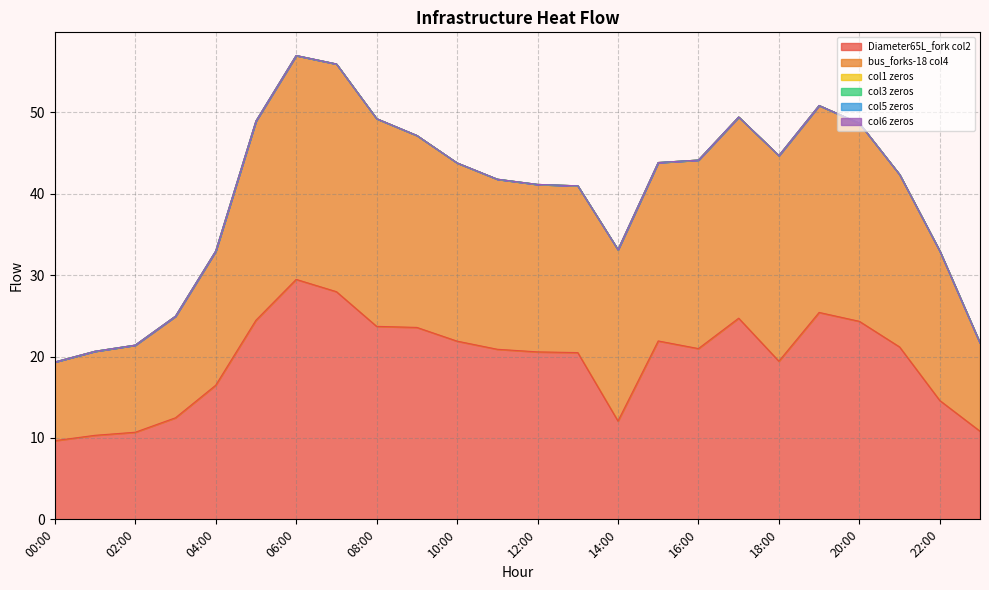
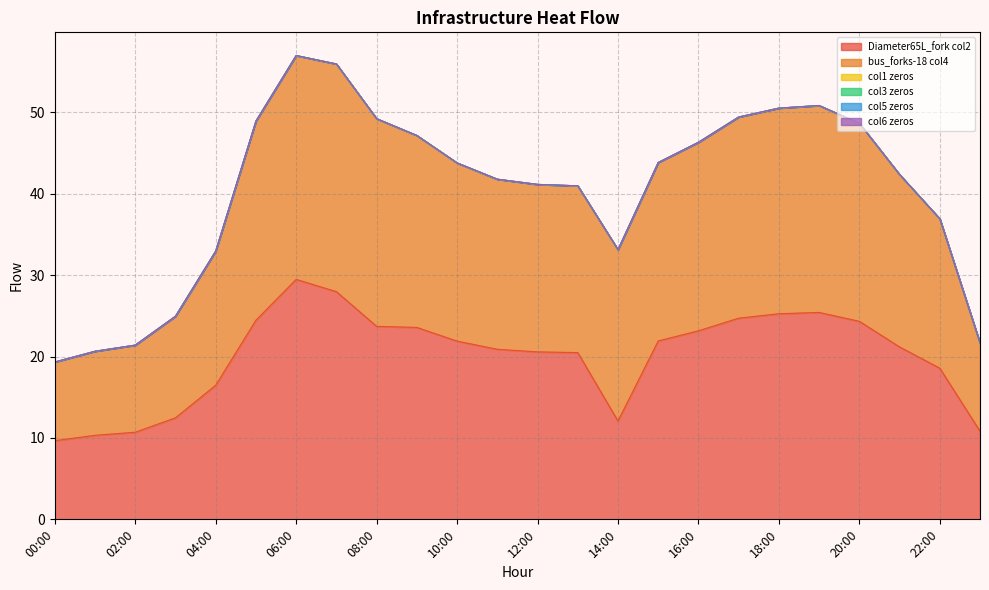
  {
    "Diameter65L_fork col2": {
      "00:00": 10,
      "02:00": 11,
      "04:00": 16,
      "06:00": 29,
      "08:00": 24,
      "10:00": 22,
      "12:00": 21,
      "14:00": 12,
-     "16:00": 21,
-     "18:00": 19,
+     "16:00": 23,
+     "18:00": 25,
      "20:00": 24,
-     "22:00": 15
+     "22:00": 19
    }
  }
